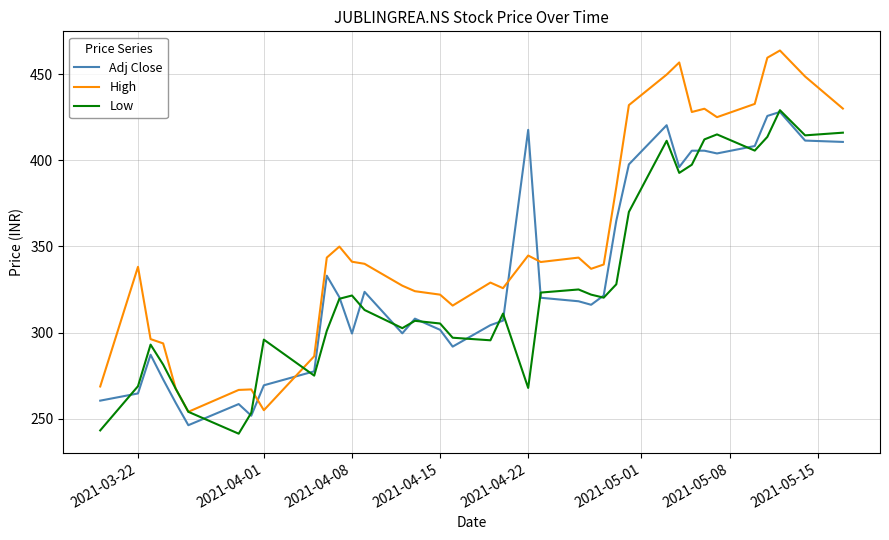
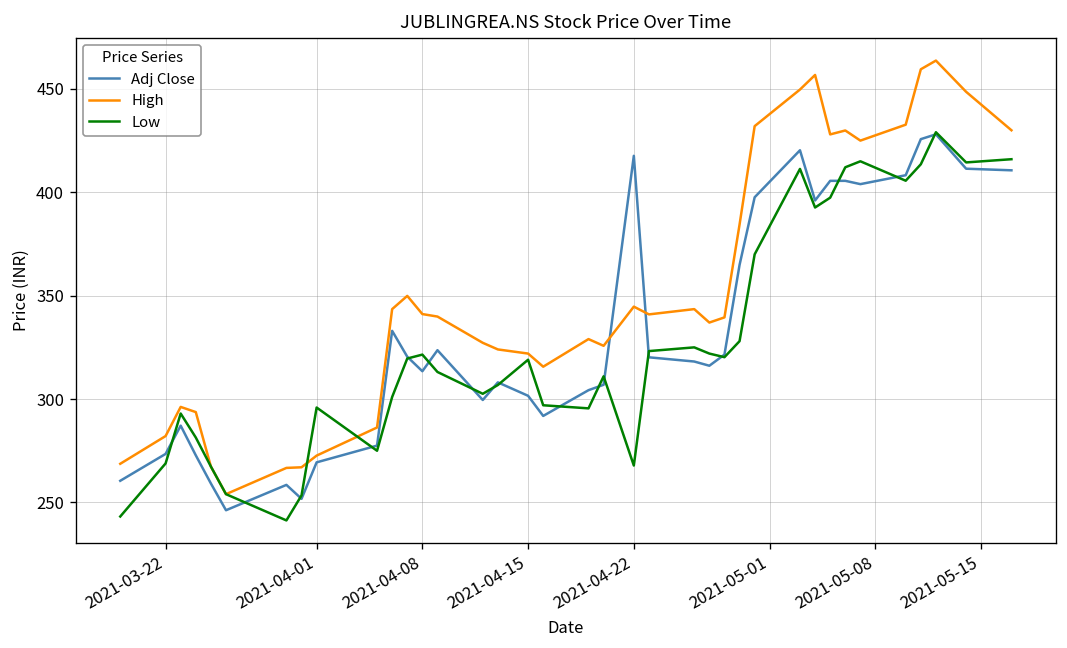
  {
    "Adj Close": {
-     "2021-03-22": 265,
+     "2021-03-22": 273,
      "2021-04-01": 269,
-     "2021-04-08": 299,
+     "2021-04-08": 313,
      "2021-04-15": 302,
      "2021-04-22": 418
    },
    "High": {
-     "2021-03-22": 338,
-     "2021-04-01": 255,
+     "2021-03-22": 282,
+     "2021-04-01": 273,
      "2021-04-08": 341,
      "2021-04-15": 322,
      "2021-04-22": 345
    },
    "Low": {
      "2021-03-22": 269,
      "2021-04-01": 296,
      "2021-04-08": 322,
-     "2021-04-15": 305,
+     "2021-04-15": 319,
      "2021-04-22": 268
    }
  }
